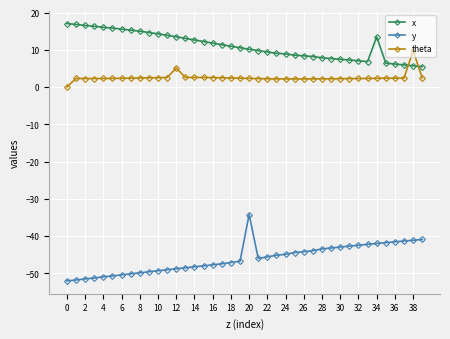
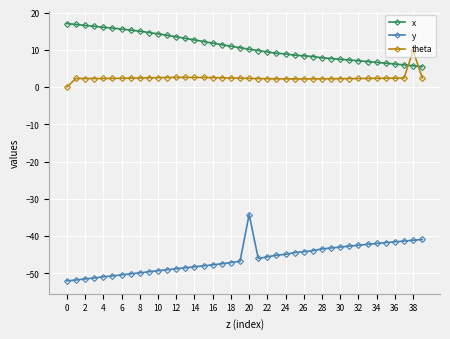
  {
    "x": {
      "0": 17,
      "2": 17,
      "4": 16,
      "6": 16,
      "8": 15,
      "10": 14,
      "12": 13,
      "14": 13,
      "16": 12,
      "18": 11,
      "20": 10,
      "22": 9,
      "24": 9,
      "26": 8,
      "28": 8,
      "30": 7,
      "32": 7,
-     "34": 13,
+     "34": 7,
      "36": 6,
      "38": 6
    },
    "y": {
      "0": -52,
      "2": -52,
      "4": -51,
      "6": -50,
      "8": -50,
      "10": -49,
      "12": -49,
      "14": -48,
      "16": -48,
      "18": -47,
      "20": -34,
      "22": -46,
      "24": -45,
      "26": -44,
      "28": -43,
      "30": -43,
      "32": -42,
      "34": -42,
      "36": -42,
      "38": -41
    },
    "theta": {
      "0": 0,
      "2": 2,
      "4": 2,
      "6": 2,
      "8": 2,
      "10": 3,
-     "12": 5,
+     "12": 3,
      "14": 3,
      "16": 3,
      "18": 2,
      "20": 2,
      "22": 2,
      "24": 2,
      "26": 2,
      "28": 2,
      "30": 2,
      "32": 2,
      "34": 2,
      "36": 2
    }
  }
